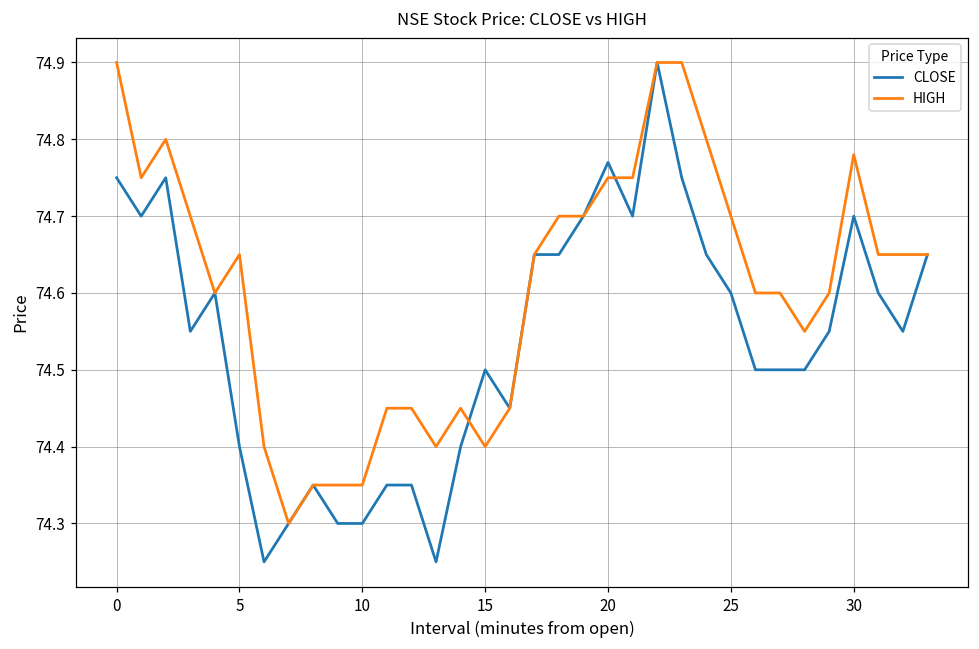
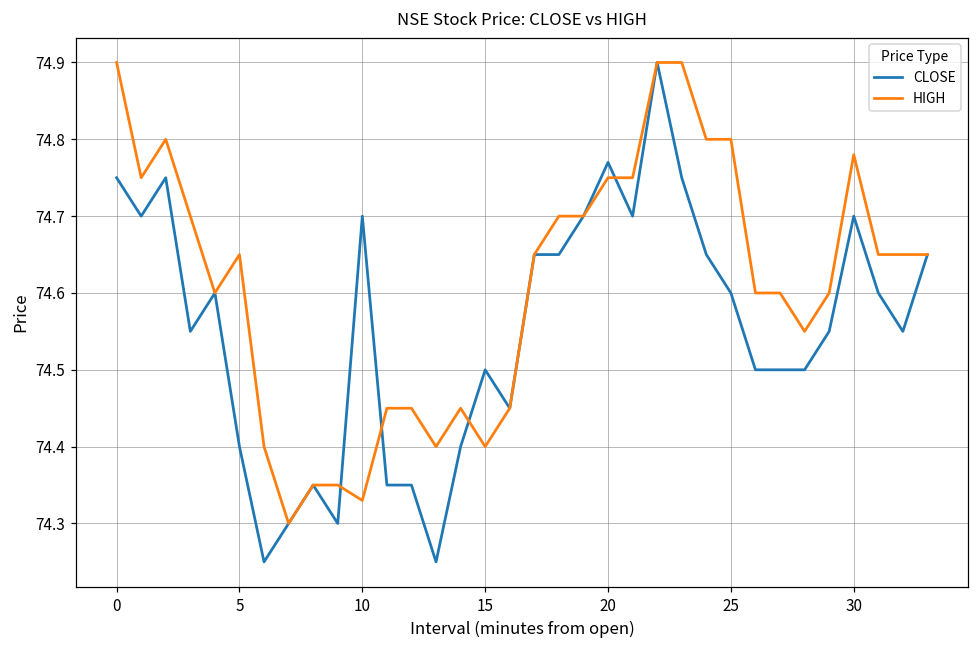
  {
    "CLOSE": {
      "0": 74.75,
      "5": 74.4,
-     "10": 74.3,
+     "10": 74.7,
      "15": 74.5,
      "20": 74.77,
      "25": 74.6,
      "30": 74.7
    },
    "HIGH": {
      "0": 74.90,
      "5": 74.65,
-     "10": 74.35,
+     "10": 74.33,
      "15": 74.40,
      "20": 74.75,
-     "25": 74.7,
+     "25": 74.8,
      "30": 74.78
    }
  }
